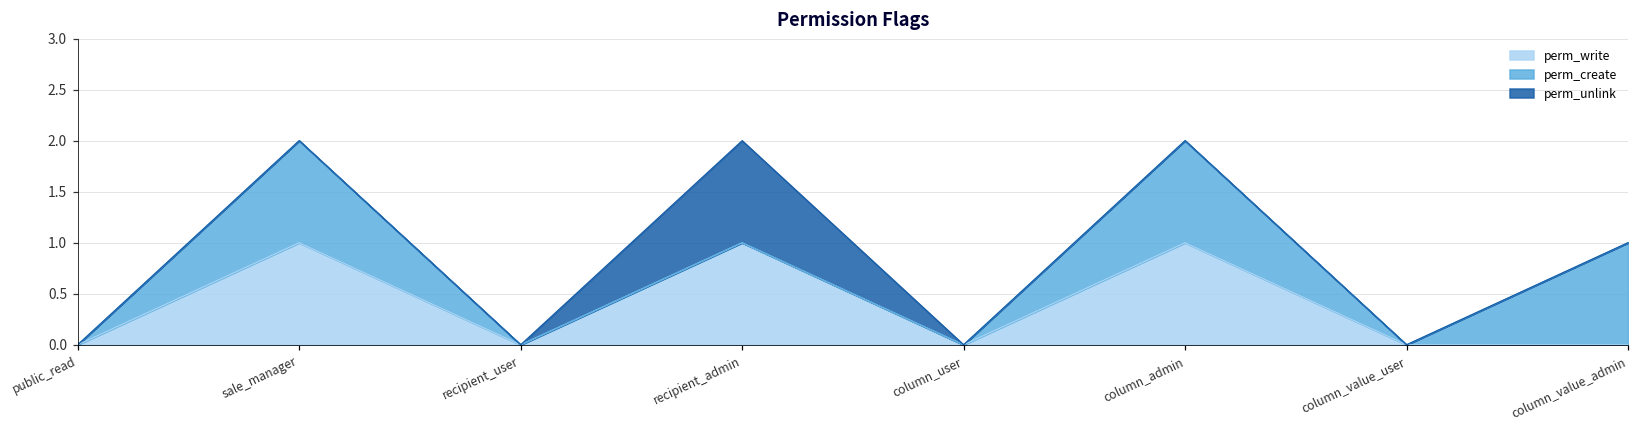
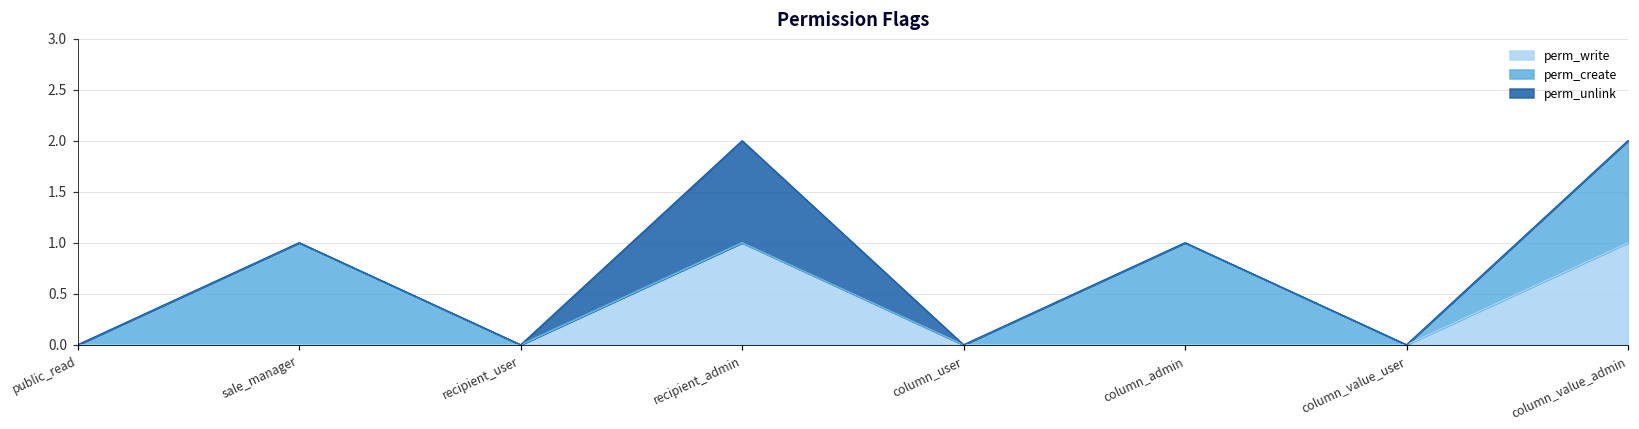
  {
    "perm_write": {
-     "sale_manager": 1,
-     "column_admin": 1,
-     "column_value_admin": 0
+     "sale_manager": 0,
+     "column_admin": 0,
+     "column_value_admin": 1
    },
    "perm_unlink": {
      "recipient_admin": 1
    }
  }
